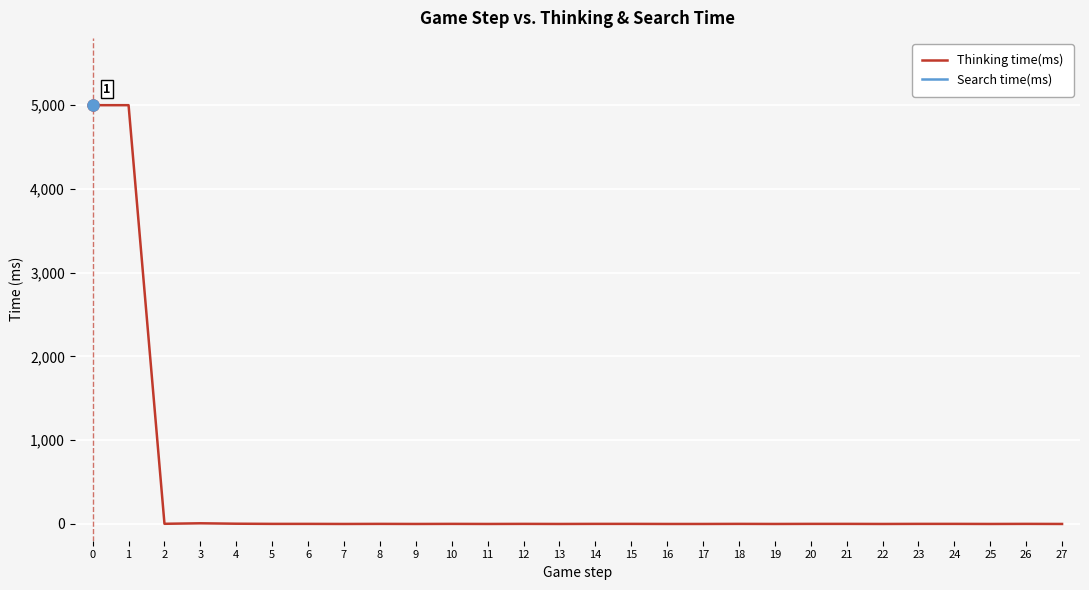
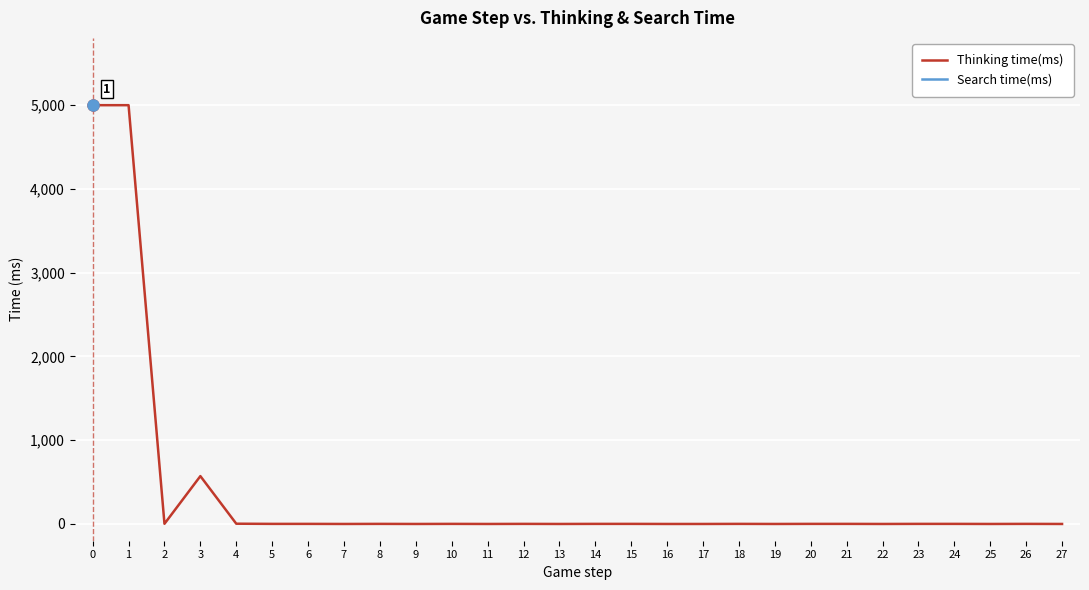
  {
    "Thinking time(ms)": {
      "1": "5,000",
      "2": "0",
-     "3": "0",
+     "3": "600",
      "4": "0",
      "5": "0",
      "6": "0",
      "7": "0",
      "8": "0",
      "9": "0",
      "10": "0",
      "11": "0",
      "12": "0",
      "13": "0",
      "14": "0",
      "15": "0",
      "16": "0",
      "17": "0",
      "18": "0",
      "19": "0",
      "20": "0",
      "21": "0",
      "22": "0",
      "23": "0",
      "24": "0",
      "25": "0",
      "26": "0",
      "27": "0"
    }
  }
